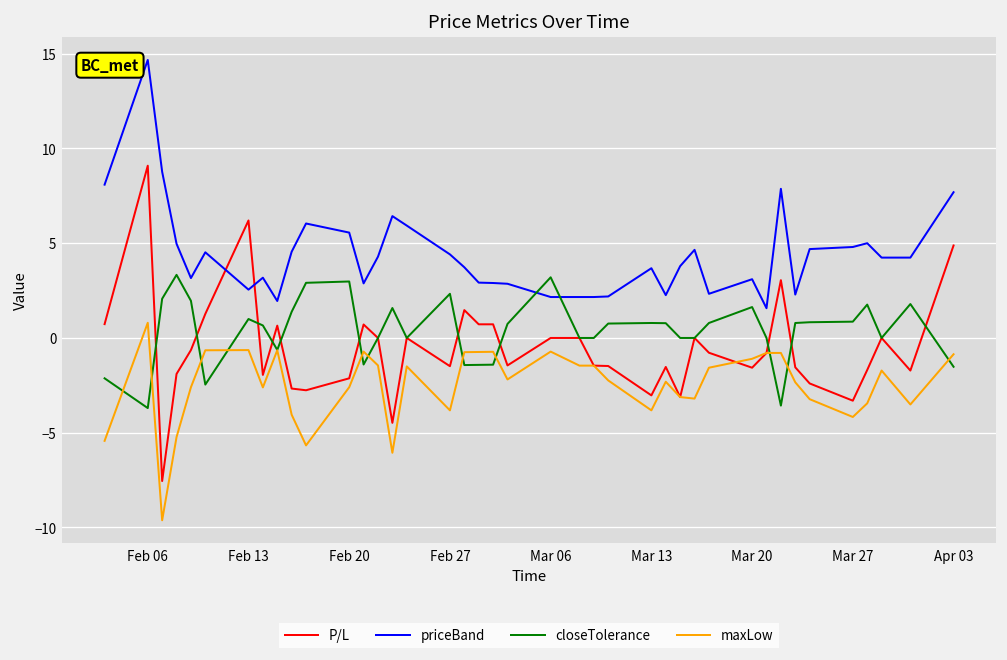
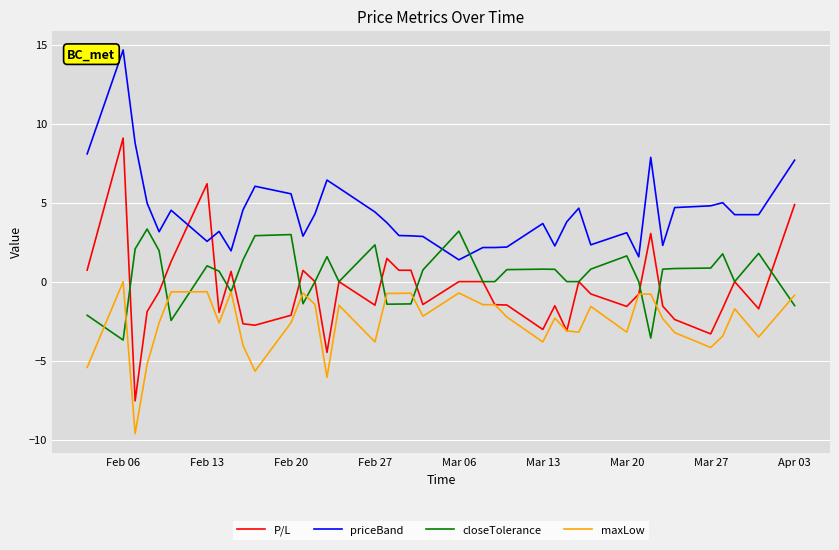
  {
    "P/L": {
      "Feb 06": 9.1,
      "Feb 13": 6.2,
      "Feb 20": -2.1,
      "Feb 27": -1.5,
      "Mar 06": 0.0,
      "Mar 13": -3.0,
      "Mar 20": -1.6,
      "Mar 27": -3.3,
      "Apr 03": 4.9
    },
    "priceBand": {
      "Feb 06": 14.7,
      "Feb 13": 2.6,
      "Feb 20": 5.6,
      "Feb 27": 4.4,
-     "Mar 06": 2.2,
+     "Mar 06": 1.4,
      "Mar 13": 3.7,
      "Mar 20": 3.1,
      "Mar 27": 4.8,
      "Apr 03": 7.7
    },
    "closeTolerance": {
      "Feb 06": -3.7,
      "Feb 13": 1.0,
      "Feb 20": 3.0,
      "Feb 27": 2.3,
      "Mar 06": 3.2,
      "Mar 13": 0.8,
      "Mar 20": 1.6,
      "Mar 27": 0.9,
      "Apr 03": -1.5
    },
    "maxLow": {
-     "Feb 06": 0.8,
+     "Feb 06": 0.0,
      "Feb 13": -0.6,
      "Feb 20": -2.6,
      "Feb 27": -3.8,
      "Mar 06": -0.7,
      "Mar 13": -3.8,
-     "Mar 20": -1.1,
+     "Mar 20": -3.2,
      "Mar 27": -4.2,
      "Apr 03": -0.9
    }
  }
